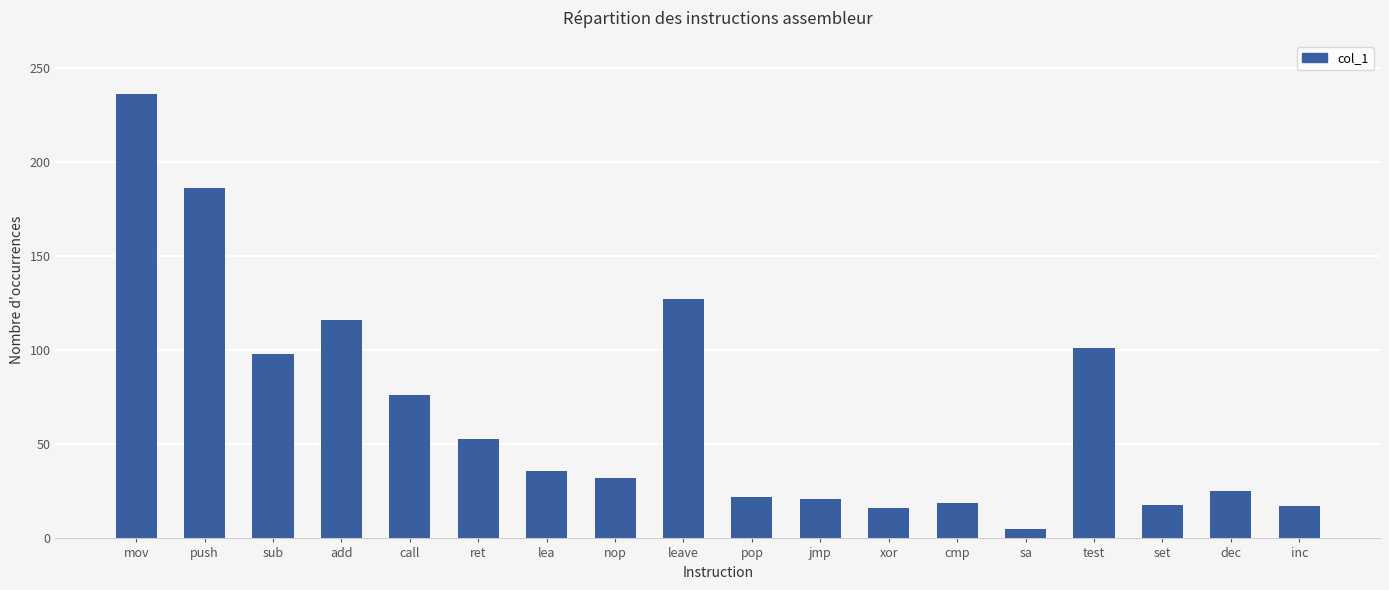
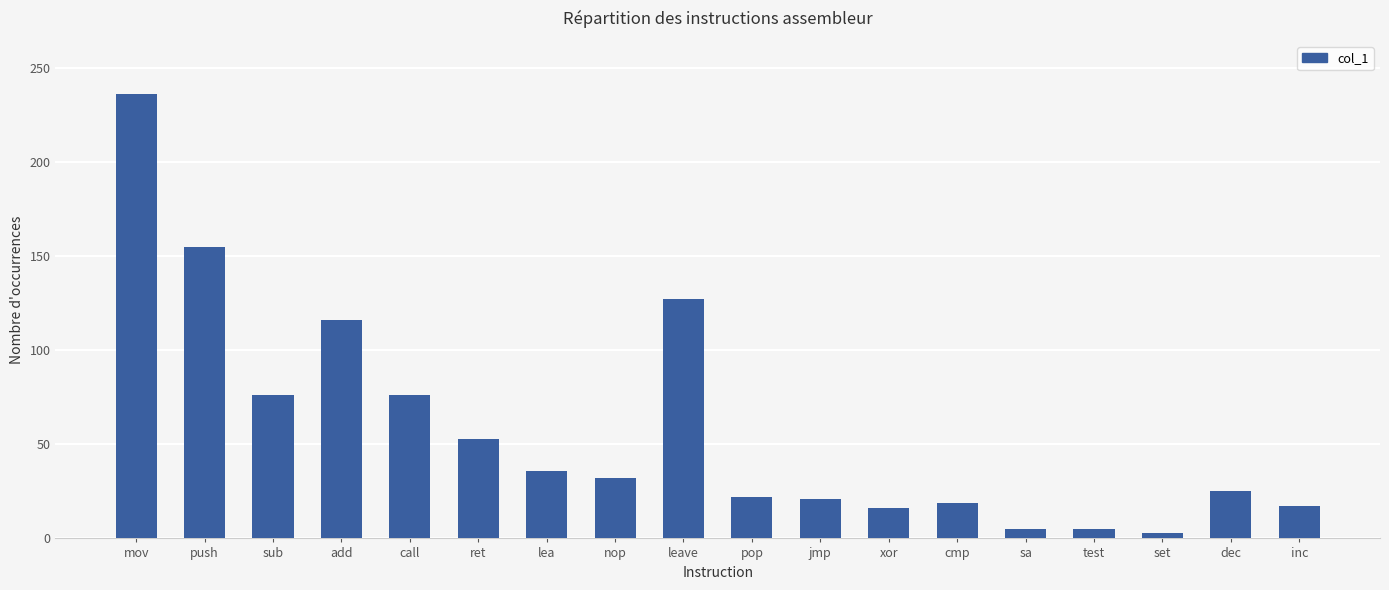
  {
    "mov": 236,
-   "push": 186,
-   "sub": 98,
+   "push": 155,
+   "sub": 76,
    "add": 116,
    "call": 76,
    "ret": 53,
    "lea": 36,
    "nop": 32,
    "leave": 127,
    "pop": 22,
    "jmp": 21,
    "xor": 16,
    "cmp": 19,
    "sa": 5,
-   "test": 101,
-   "set": 18,
+   "test": 5,
+   "set": 3,
    "dec": 25,
    "inc": 17
  }
